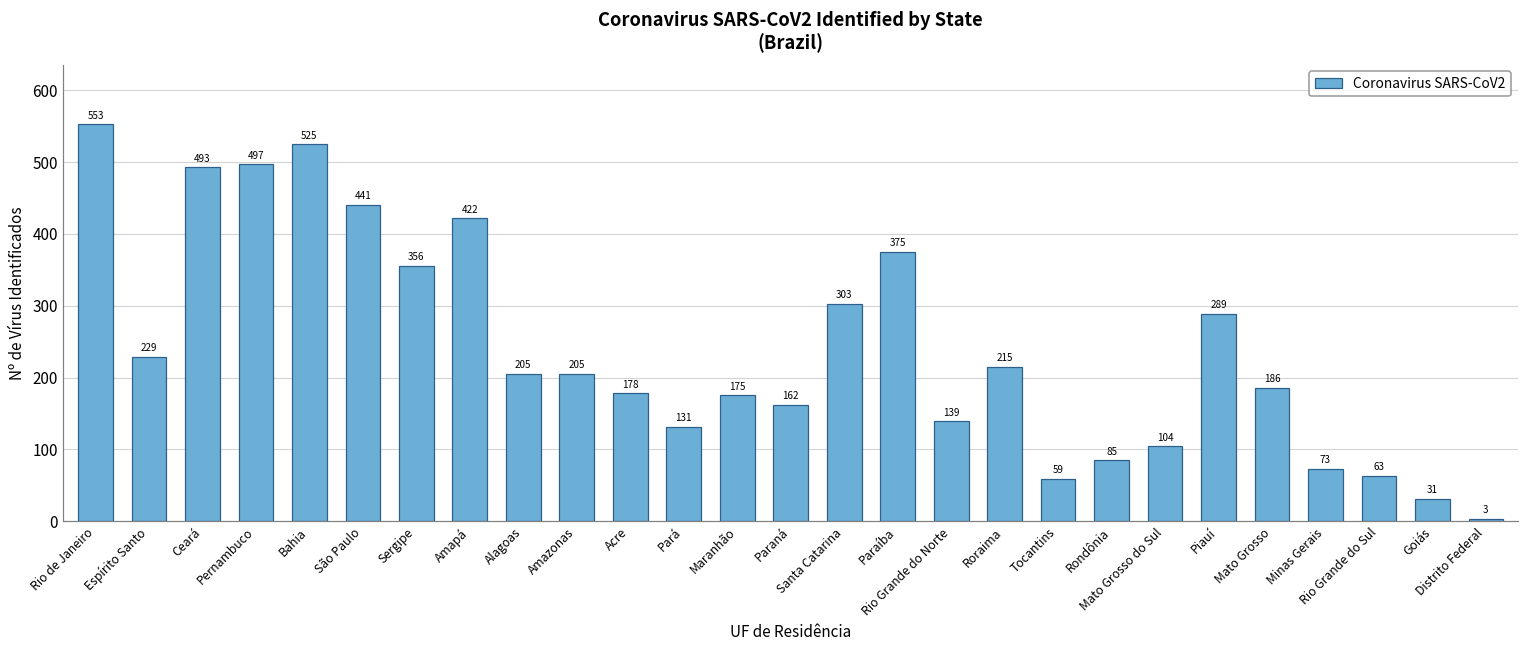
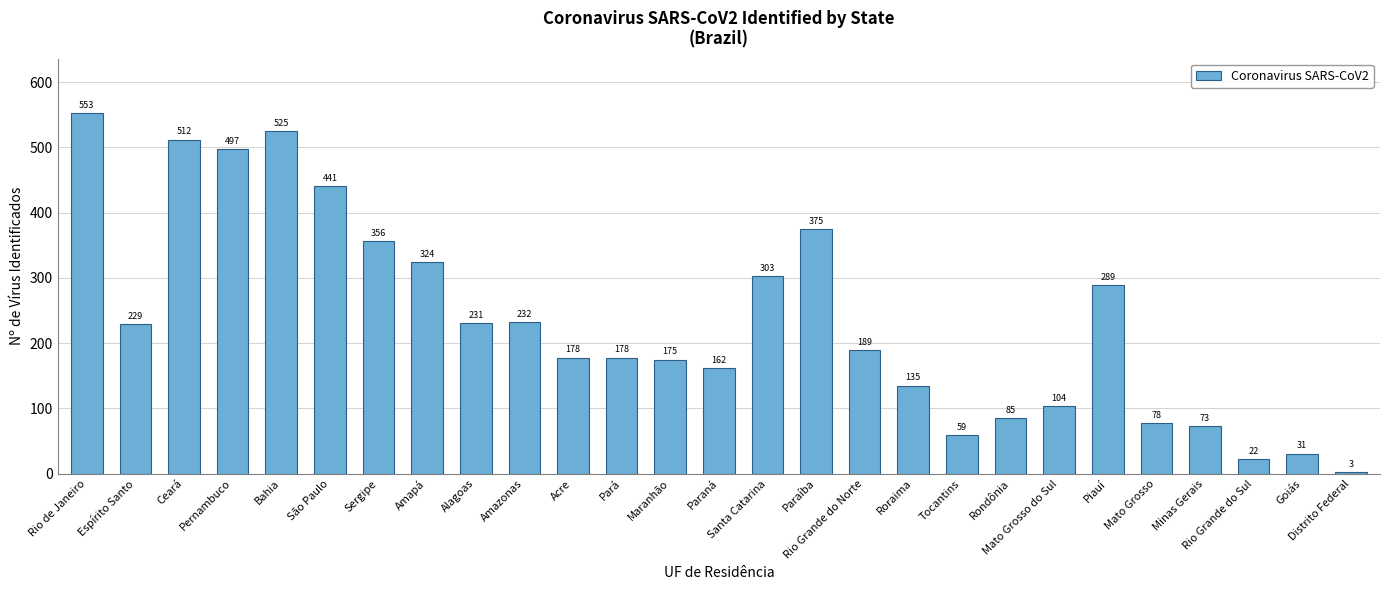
  {
    "Rio de Janeiro": 553,
    "Espírito Santo": 229,
-   "Ceará": 493,
+   "Ceará": 512,
    "Pernambuco": 497,
    "Bahia": 525,
    "São Paulo": 441,
    "Sergipe": 356,
-   "Amapá": 422,
-   "Alagoas": 205,
-   "Amazonas": 205,
+   "Amapá": 324,
+   "Alagoas": 231,
+   "Amazonas": 232,
    "Acre": 178,
-   "Pará": 131,
+   "Pará": 178,
    "Maranhão": 175,
    "Paraná": 162,
    "Santa Catarina": 303,
    "Paraíba": 375,
-   "Rio Grande do Norte": 139,
-   "Roraima": 215,
+   "Rio Grande do Norte": 189,
+   "Roraima": 135,
    "Tocantins": 59,
    "Rondônia": 85,
    "Mato Grosso do Sul": 104,
    "Piauí": 289,
-   "Mato Grosso": 186,
+   "Mato Grosso": 78,
    "Minas Gerais": 73,
-   "Rio Grande do Sul": 63,
+   "Rio Grande do Sul": 22,
    "Goiás": 31,
    "Distrito Federal": 3
  }
